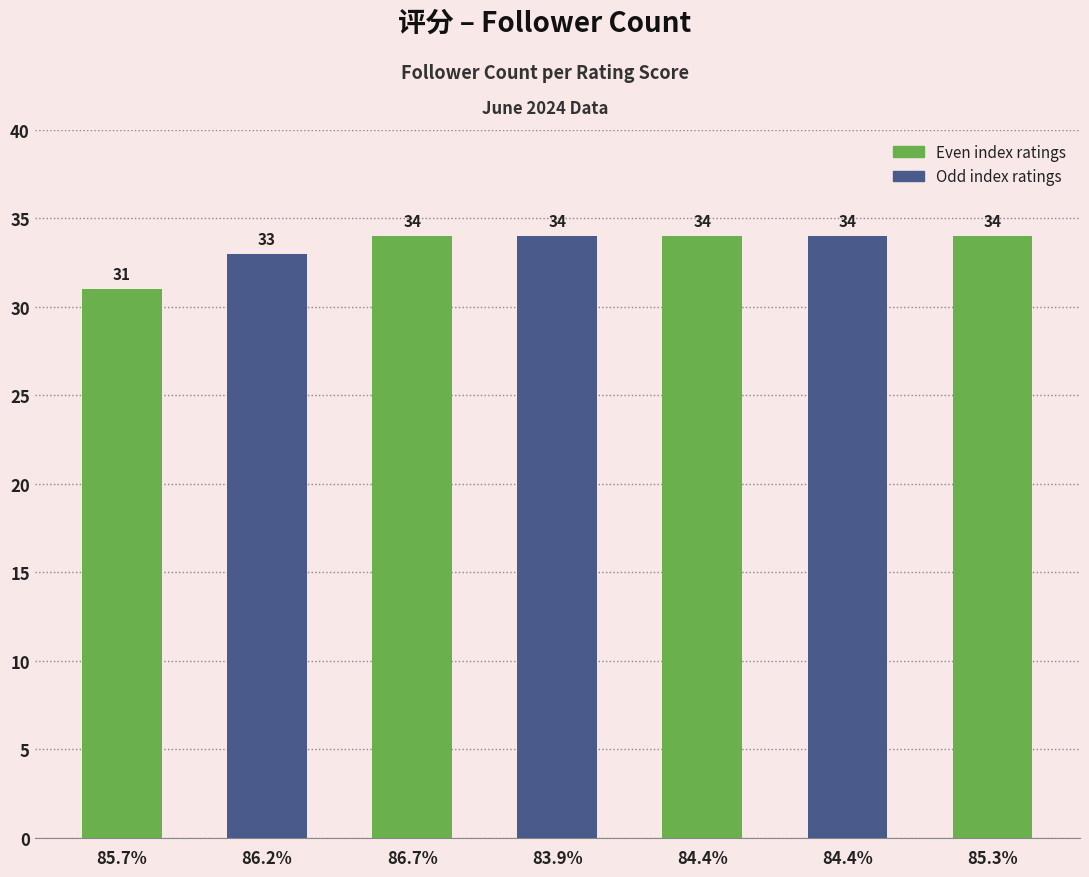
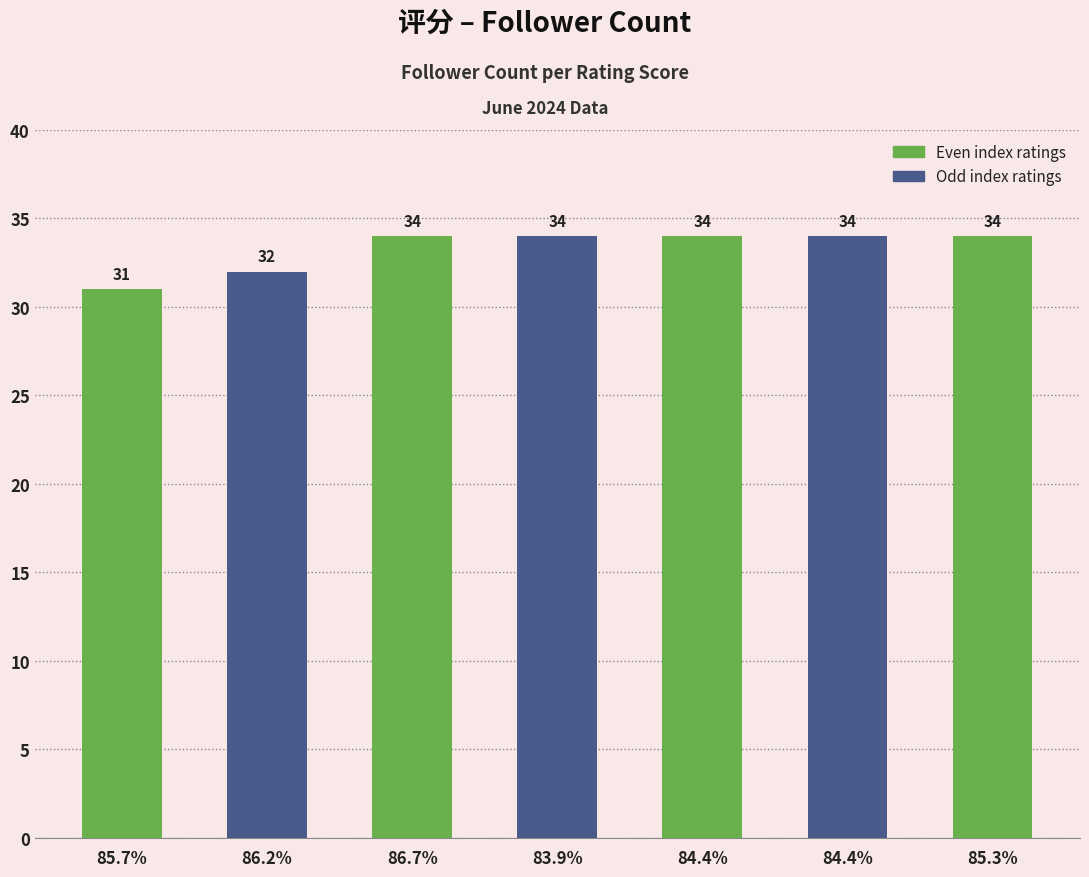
  {
    "85.7%": 31,
-   "86.2%": 33,
+   "86.2%": 32,
    "86.7%": 34,
    "83.9%": 34,
    "85.3%": 34
  }
